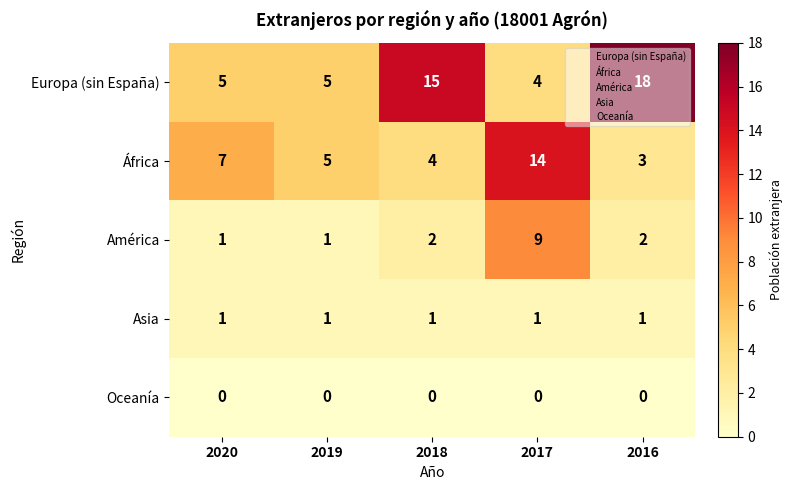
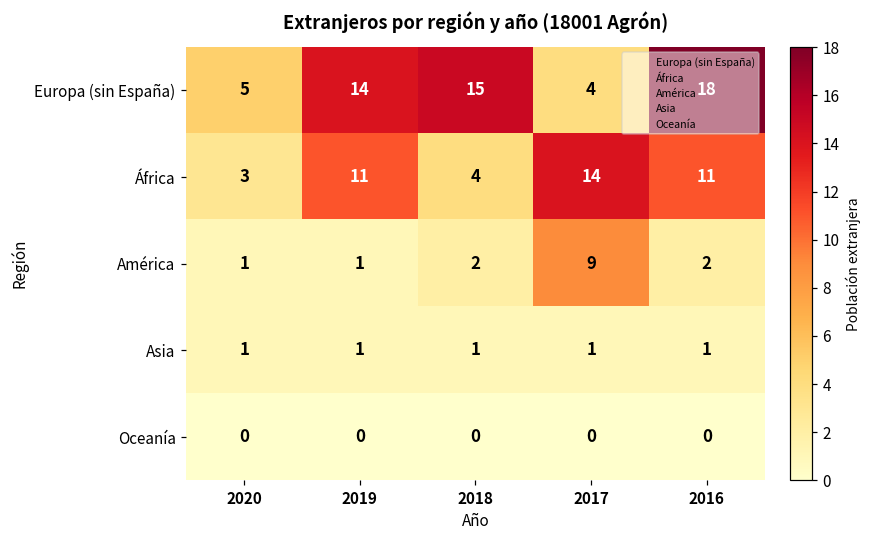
  {
    "Europa (sin España)": {
      "2020": 5,
-     "2019": 5,
+     "2019": 14,
      "2018": 15,
      "2017": 4
    },
    "África": {
-     "2020": 7,
-     "2019": 5,
+     "2020": 3,
+     "2019": 11,
      "2018": 4,
      "2017": 14,
-     "2016": 3
+     "2016": 11
    },
    "América": {
      "2020": 1,
      "2019": 1,
      "2018": 2,
      "2017": 9,
      "2016": 2
    },
    "Asia": {
      "2020": 1,
      "2019": 1,
      "2018": 1,
      "2017": 1,
      "2016": 1
    },
    "Oceanía": {
      "2020": 0,
      "2019": 0,
      "2018": 0,
      "2017": 0,
      "2016": 0
    }
  }
